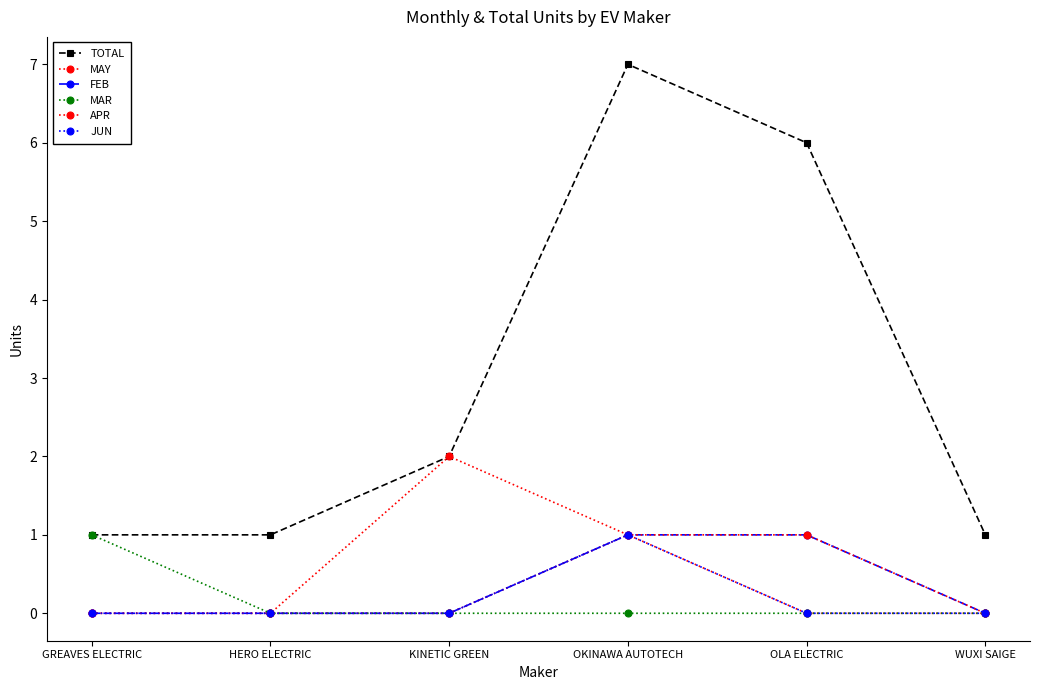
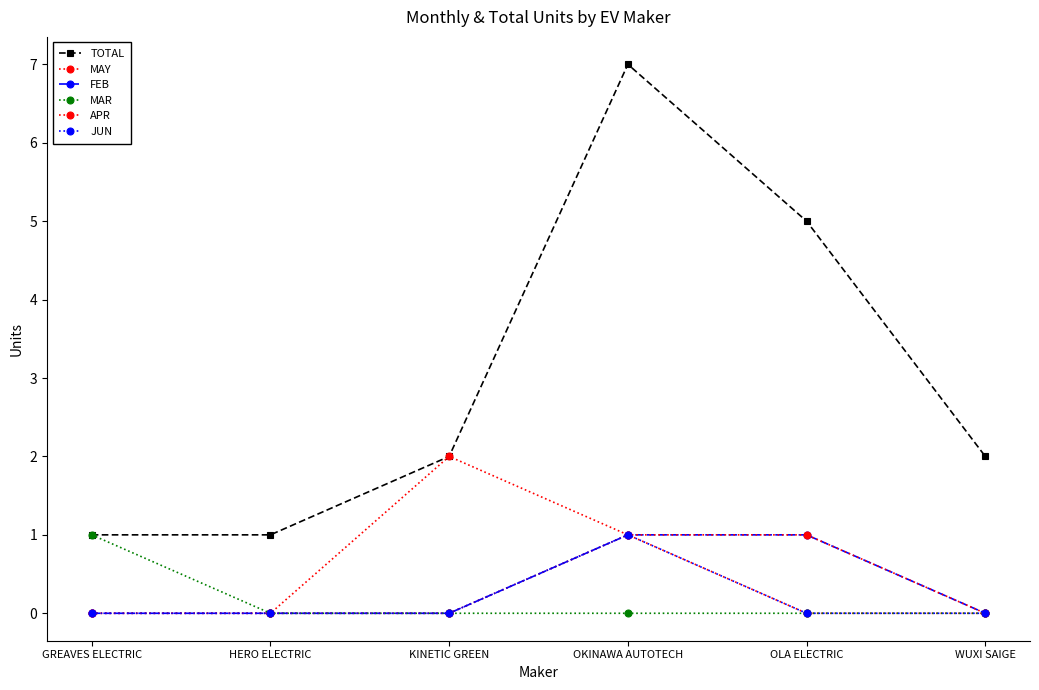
  {
    "TOTAL": {
      "HERO ELECTRIC": 1,
      "OKINAWA AUTOTECH": 7,
-     "OLA ELECTRIC": 6,
-     "WUXI SAIGE": 1
+     "OLA ELECTRIC": 5,
+     "WUXI SAIGE": 2
    },
    "MAR": {
      "OKINAWA AUTOTECH": 0
    }
  }
